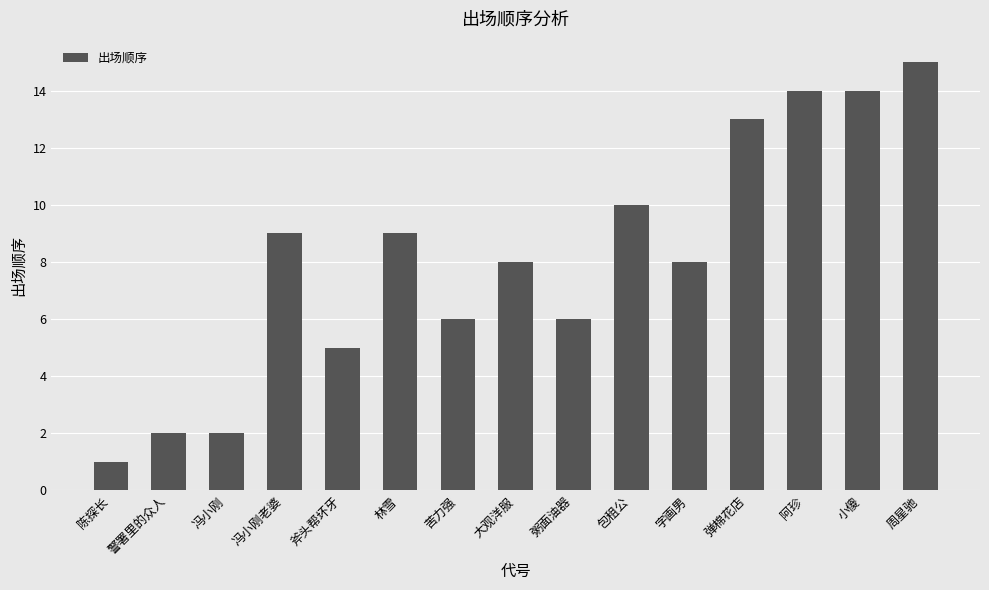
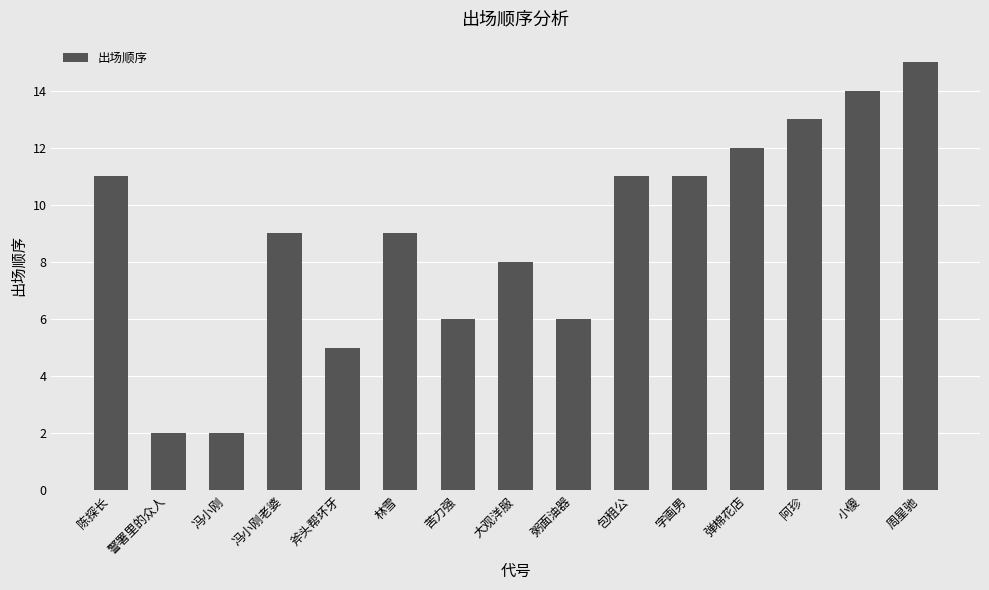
  {
-   "陈探长": 1,
+   "陈探长": 11,
    "警署里的众人": 2,
    "冯小刚": 2,
    "冯小刚老婆": 9,
    "斧头帮坏牙": 5,
    "林雪": 9,
    "苦力强": 6,
    "大观洋服": 8,
    "粥面油器": 6,
-   "包租公": 10,
-   "字画男": 8,
-   "弹棉花店": 13,
-   "阿珍": 14,
+   "包租公": 11,
+   "字画男": 11,
+   "弹棉花店": 12,
+   "阿珍": 13,
    "小傻": 14,
    "周星驰": 15
  }
